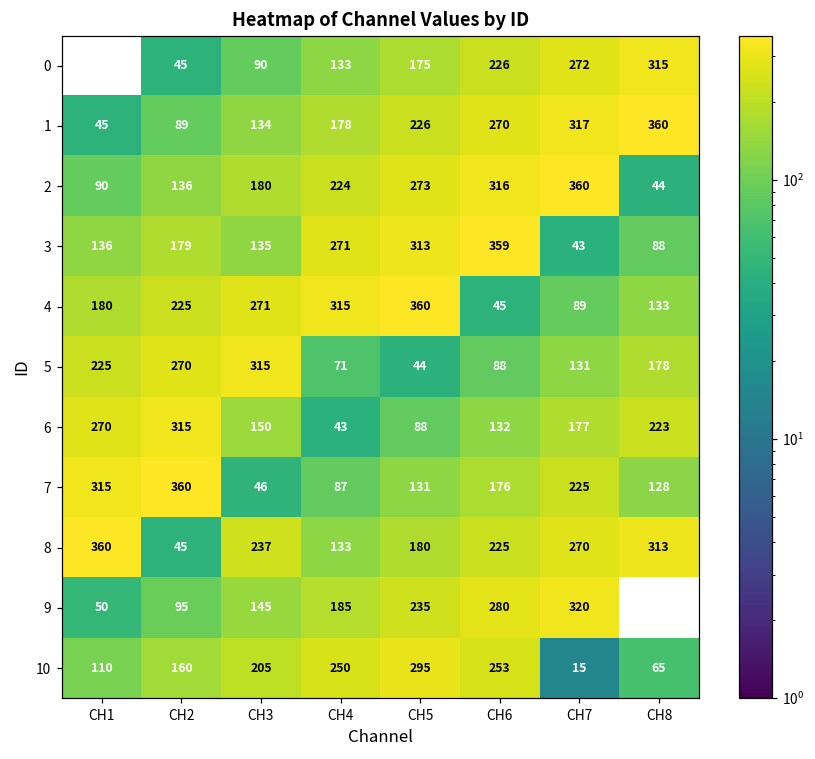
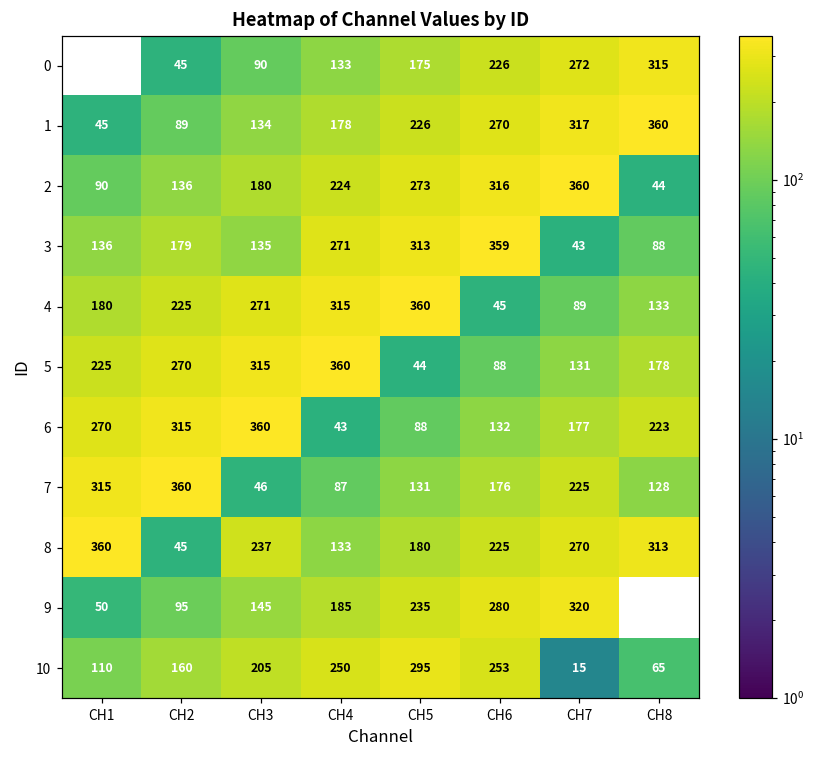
  {
    "0": {
      "CH2": 45,
      "CH3": 90,
      "CH4": 133,
      "CH5": 175,
      "CH6": 226,
      "CH7": 272,
      "CH8": 315
    },
    "1": {
      "CH1": 45,
      "CH2": 89,
      "CH3": 134,
      "CH4": 178,
      "CH5": 226,
      "CH6": 270,
      "CH7": 317,
      "CH8": 360
    },
    "2": {
      "CH1": 90,
      "CH2": 136,
      "CH3": 180,
      "CH4": 224,
      "CH5": 273,
      "CH6": 316,
      "CH7": 360,
      "CH8": 44
    },
    "3": {
      "CH1": 136,
      "CH2": 179,
      "CH3": 135,
      "CH4": 271,
      "CH5": 313,
      "CH6": 359,
      "CH7": 43,
      "CH8": 88
    },
    "4": {
      "CH1": 180,
      "CH2": 225,
      "CH3": 271,
      "CH4": 315,
      "CH5": 360,
      "CH6": 45,
      "CH7": 89,
      "CH8": 133
    },
    "5": {
      "CH1": 225,
      "CH2": 270,
      "CH3": 315,
-     "CH4": 71,
+     "CH4": 360,
      "CH5": 44,
      "CH6": 88,
      "CH7": 131,
      "CH8": 178
    },
    "6": {
      "CH1": 270,
      "CH2": 315,
-     "CH3": 150,
+     "CH3": 360,
      "CH4": 43,
      "CH5": 88,
      "CH6": 132,
      "CH7": 177,
      "CH8": 223
    },
    "7": {
      "CH1": 315,
      "CH2": 360,
      "CH3": 46,
      "CH4": 87,
      "CH5": 131,
      "CH6": 176,
      "CH7": 225,
      "CH8": 128
    },
    "8": {
      "CH1": 360,
      "CH2": 45,
      "CH3": 237,
      "CH4": 133,
      "CH5": 180,
      "CH6": 225,
      "CH7": 270,
      "CH8": 313
    },
    "9": {
      "CH1": 50,
      "CH2": 95,
      "CH3": 145,
      "CH4": 185,
      "CH5": 235,
      "CH6": 280,
      "CH7": 320
    },
    "10": {
      "CH1": 110,
      "CH2": 160,
      "CH3": 205,
      "CH4": 250,
      "CH5": 295,
      "CH6": 253,
      "CH7": 15,
      "CH8": 65
    }
  }
